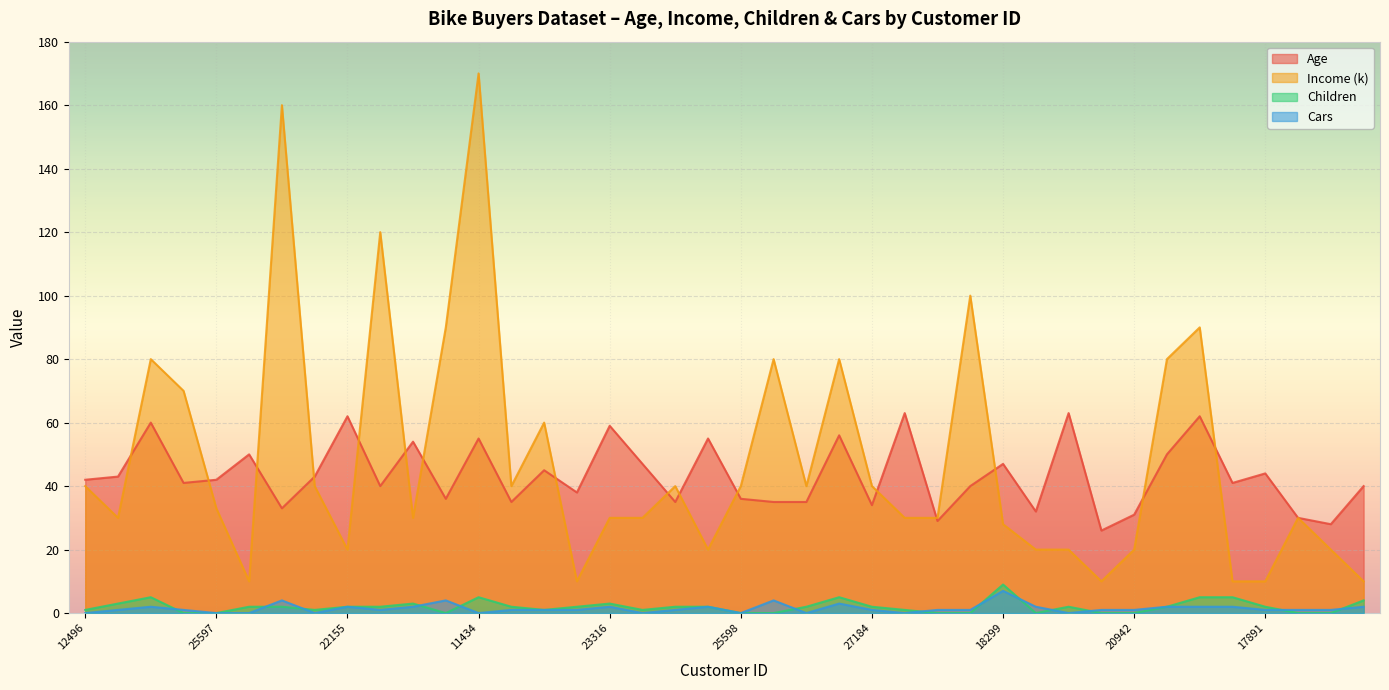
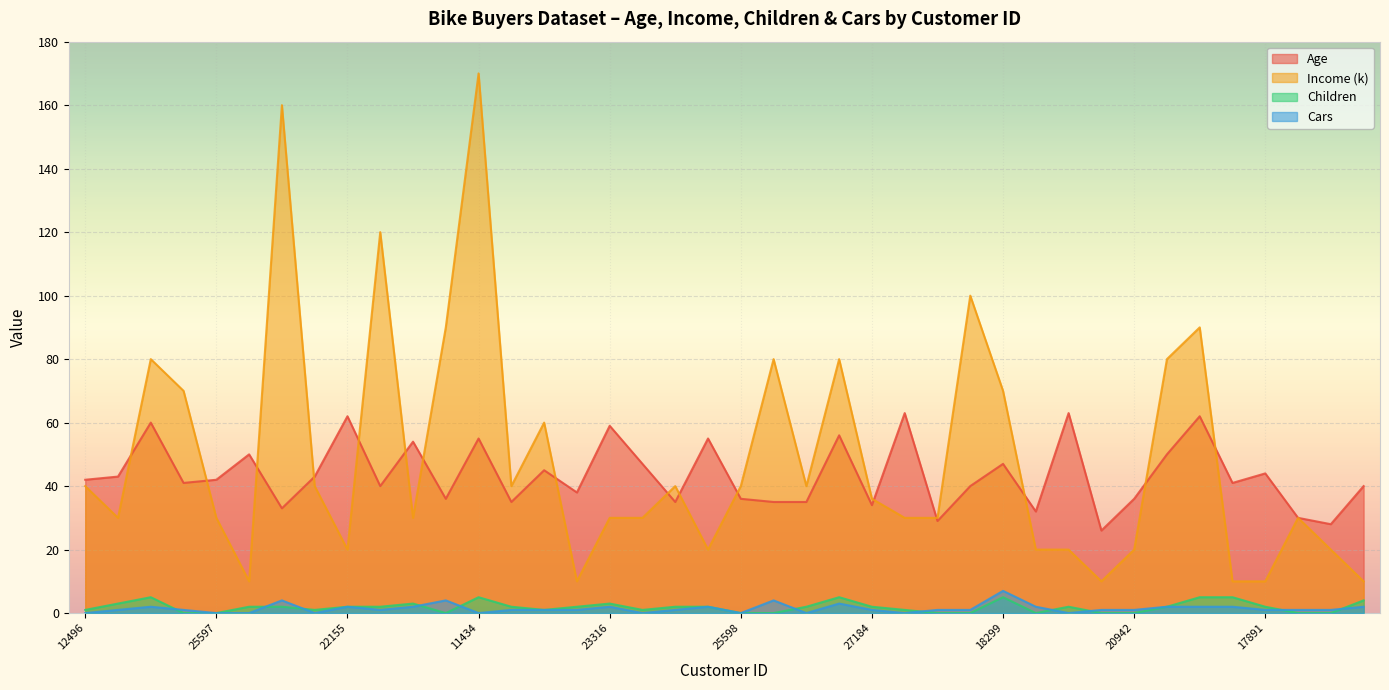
  {
    "Age": {
      "12496": 42,
      "25597": 42,
      "22155": 62,
      "11434": 55,
      "23316": 59,
      "25598": 36,
      "27184": 34,
      "18299": 47,
-     "20942": 31,
+     "20942": 36,
      "17891": 44
    },
    "Income (k)": {
      "12496": 40,
-     "25597": 33,
+     "25597": 30,
      "22155": 20,
      "11434": 170,
      "23316": 30,
      "25598": 40,
-     "27184": 40,
-     "18299": 28,
+     "27184": 36,
+     "18299": 70,
      "20942": 20,
      "17891": 10
    },
    "Children": {
      "12496": 1,
      "11434": 5,
      "23316": 3,
      "27184": 2,
-     "18299": 9,
+     "18299": 5,
      "20942": 0,
      "17891": 2
    },
    "Cars": {
      "12496": 0,
      "11434": 0,
      "23316": 2,
      "27184": 1,
      "18299": 7,
      "20942": 1,
      "17891": 1
    }
  }
